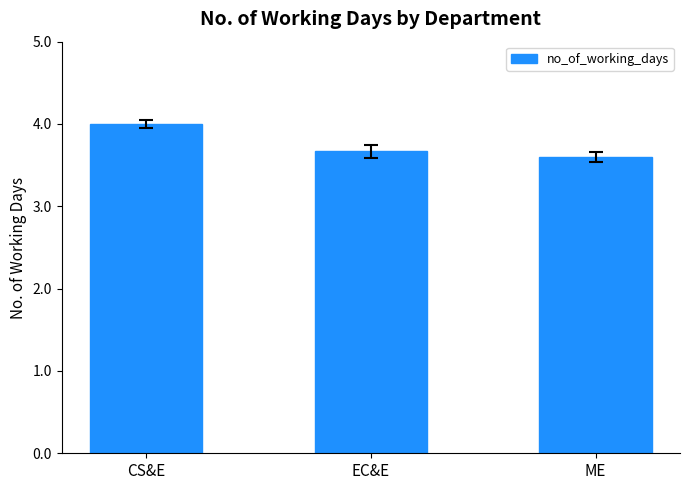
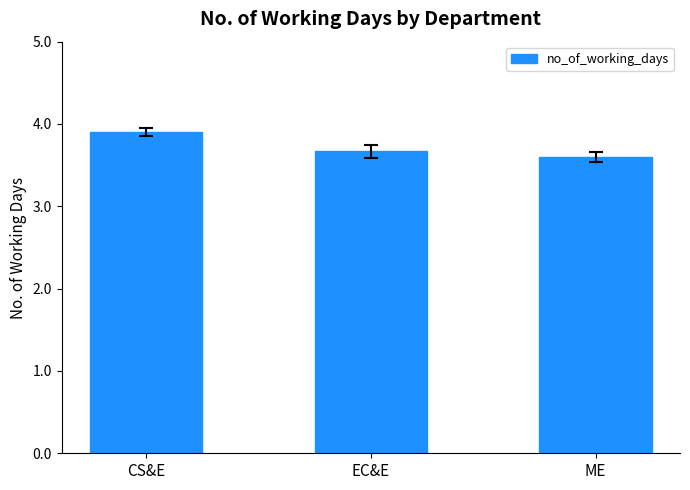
  {
    "no_of_working_days": {
-     "CS&E": 4.0,
+     "CS&E": 3.9,
      "EC&E": 3.7,
      "ME": 3.6
    }
  }
